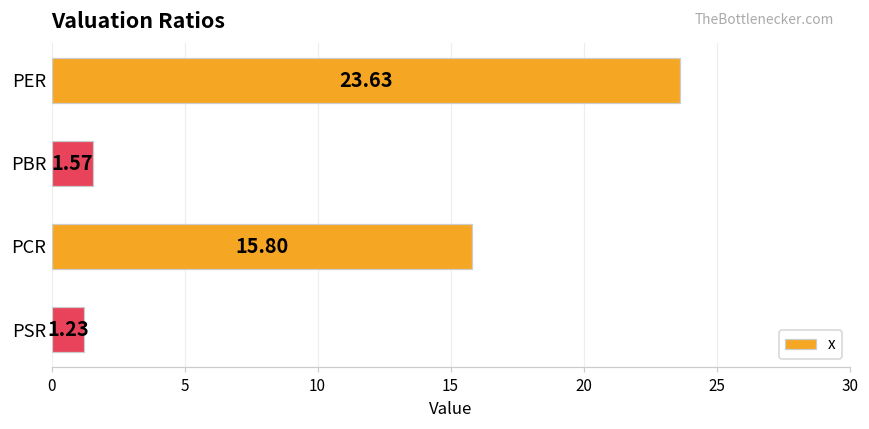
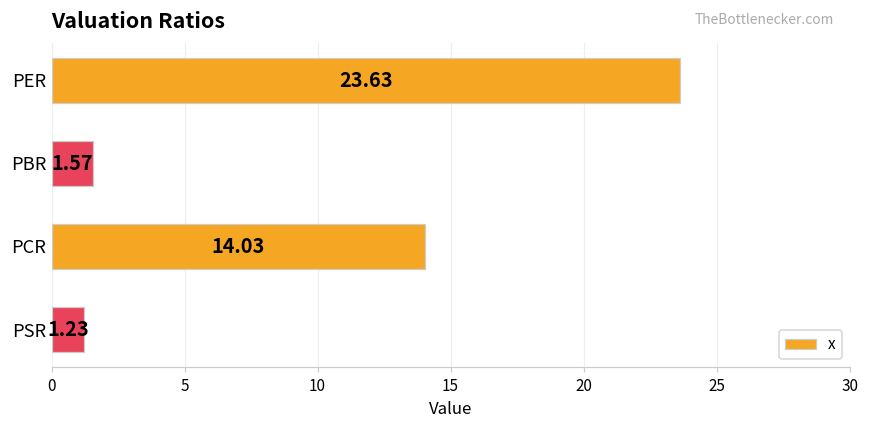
  {
    "PER": 23.63,
    "PBR": 1.57,
-   "PCR": 15.80,
+   "PCR": 14.03,
    "PSR": 1.23
  }
